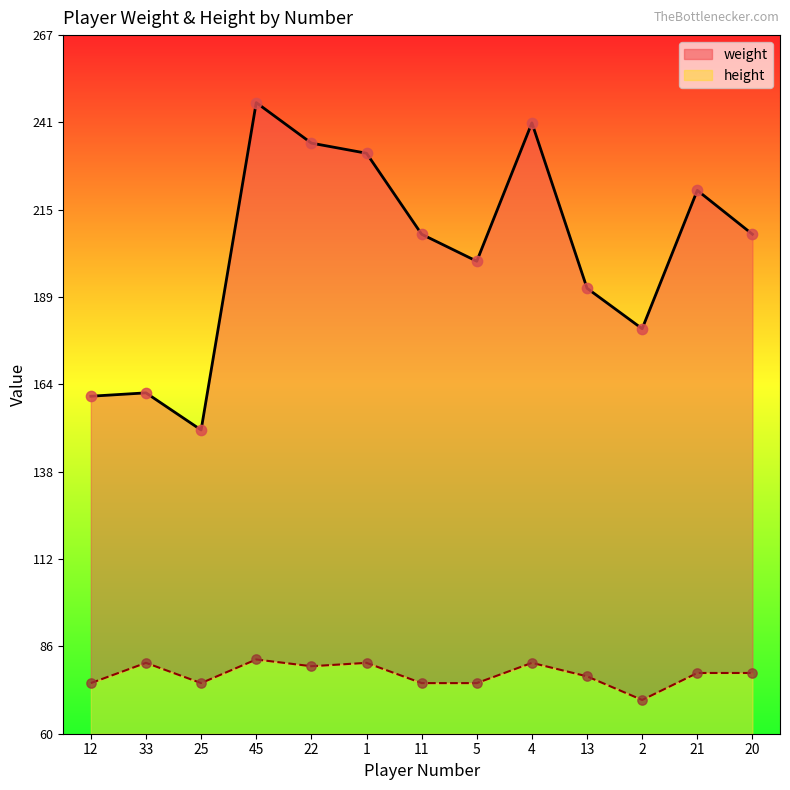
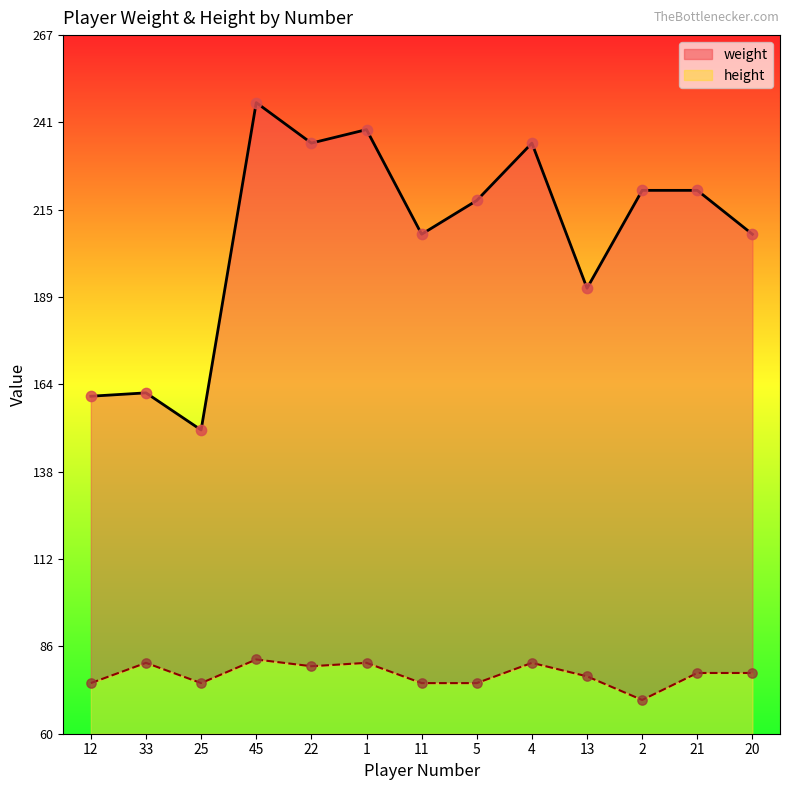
  {
    "weight": {
      "12": 160,
      "33": 161,
      "25": 150,
      "45": 247,
      "22": 235,
-     "1": 232,
+     "1": 239,
      "11": 208,
-     "5": 200,
-     "4": 241,
+     "5": 218,
+     "4": 235,
      "13": 192,
-     "2": 180,
+     "2": 221,
      "21": 221,
      "20": 208
    },
    "height": {
      "12": 75,
      "33": 81,
      "25": 75,
      "45": 82,
      "22": 80,
      "1": 81,
      "11": 75,
      "5": 75,
      "4": 81,
      "13": 77,
      "2": 70,
      "21": 78,
      "20": 78
    }
  }
